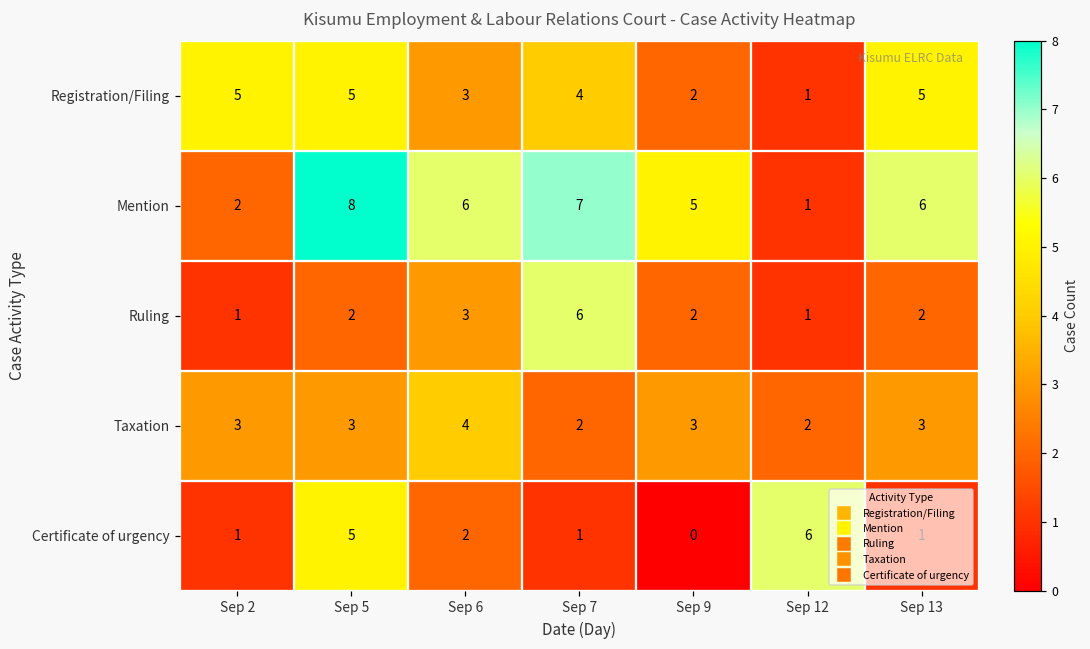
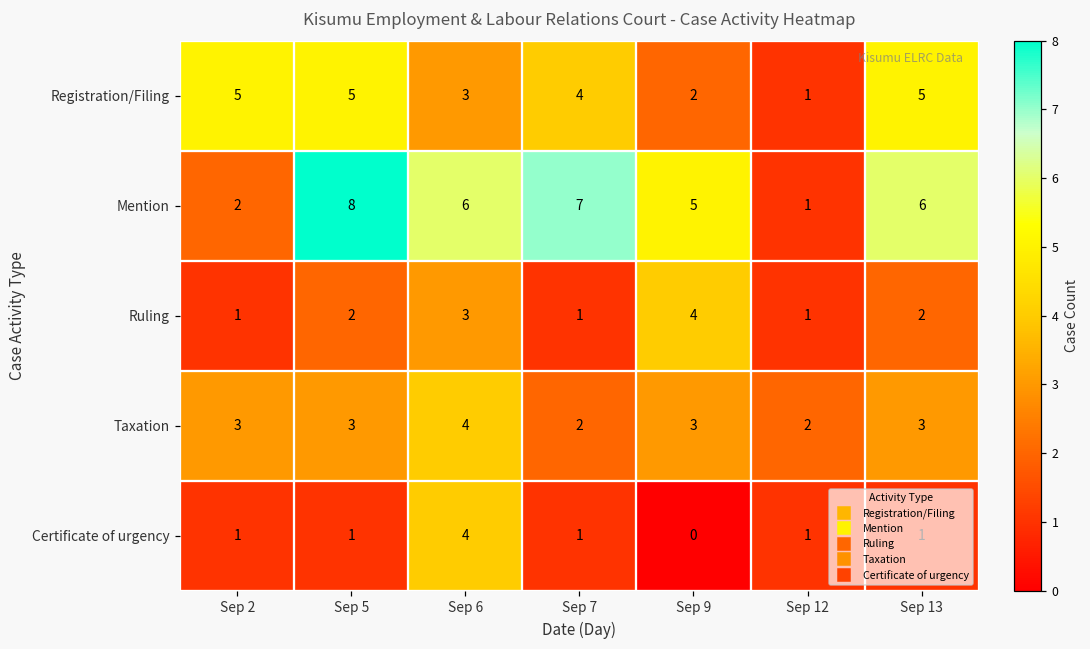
  {
    "Registration/Filing": {
      "Sep 2": 5,
      "Sep 5": 5,
      "Sep 6": 3,
      "Sep 7": 4,
      "Sep 9": 2,
      "Sep 12": 1
    },
    "Mention": {
      "Sep 2": 2,
      "Sep 5": 8,
      "Sep 6": 6,
      "Sep 7": 7,
      "Sep 9": 5,
      "Sep 12": 1,
      "Sep 13": 6
    },
    "Ruling": {
      "Sep 2": 1,
      "Sep 5": 2,
      "Sep 6": 3,
-     "Sep 7": 6,
-     "Sep 9": 2,
+     "Sep 7": 1,
+     "Sep 9": 4,
      "Sep 12": 1,
      "Sep 13": 2
    },
    "Taxation": {
      "Sep 2": 3,
      "Sep 5": 3,
      "Sep 6": 4,
      "Sep 7": 2,
      "Sep 9": 3,
      "Sep 12": 2,
      "Sep 13": 3
    },
    "Certificate of urgency": {
      "Sep 2": 1,
-     "Sep 5": 5,
-     "Sep 6": 2,
+     "Sep 5": 1,
+     "Sep 6": 4,
      "Sep 7": 1,
      "Sep 9": 0,
-     "Sep 12": 6
+     "Sep 12": 1
    }
  }
